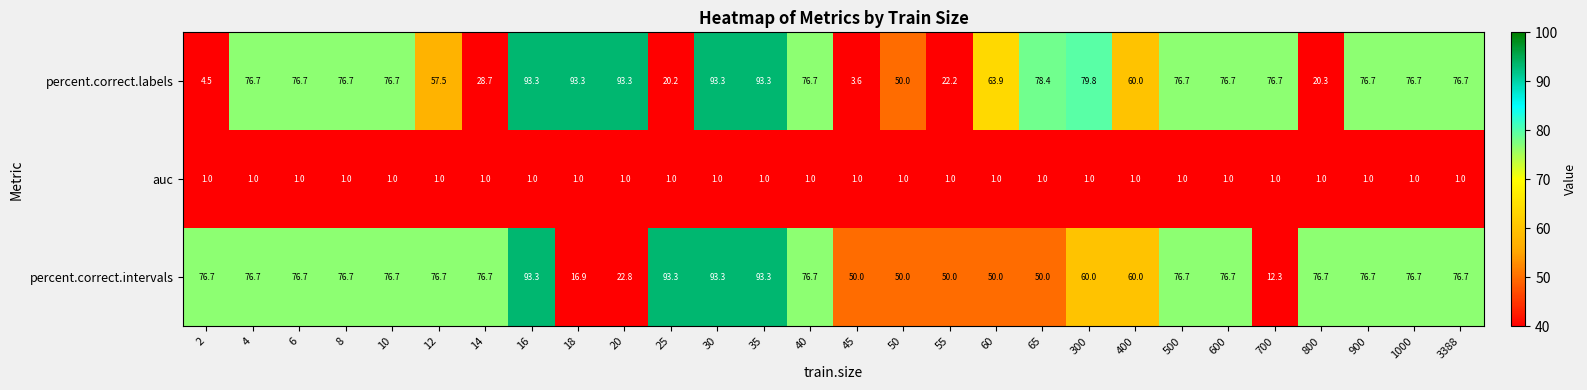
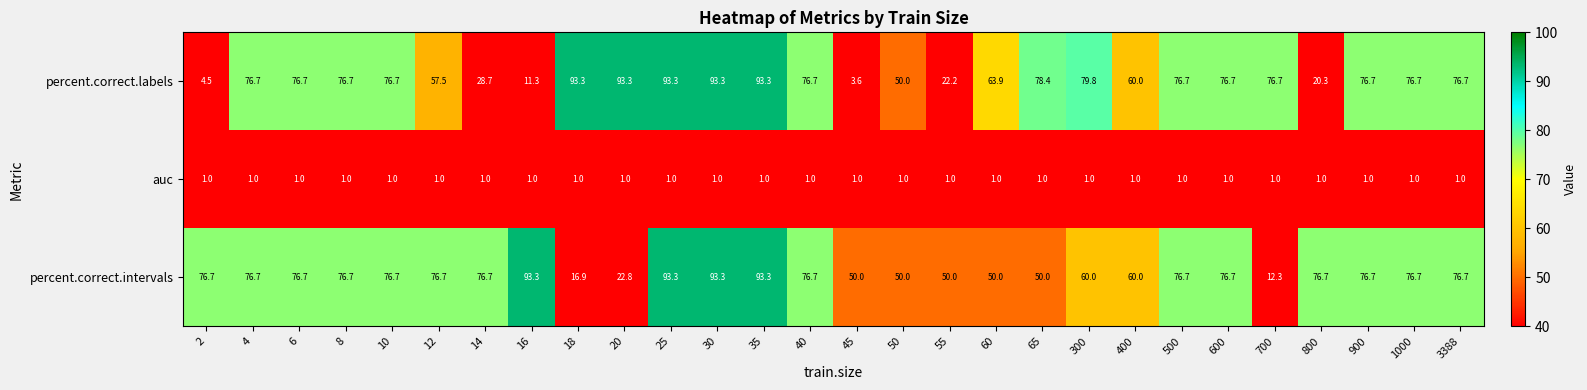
  {
    "percent.correct.labels": {
      "2": 4.5,
      "4": 76.7,
      "6": 76.7,
      "8": 76.7,
      "10": 76.7,
      "12": 57.5,
      "14": 28.7,
-     "16": 93.3,
+     "16": 11.3,
      "18": 93.3,
      "20": 93.3,
-     "25": 20.2,
+     "25": 93.3,
      "30": 93.3,
      "35": 93.3,
      "40": 76.7,
      "45": 3.6,
      "50": 50.0,
      "55": 22.2,
      "60": 63.9,
      "65": 78.4,
      "300": 79.8,
      "400": 60.0,
      "500": 76.7,
      "600": 76.7,
      "700": 76.7,
      "800": 20.3,
      "900": 76.7,
      "1000": 76.7,
      "3388": 76.7
    },
    "auc": {
      "2": 1.0,
      "4": 1.0,
      "6": 1.0,
      "8": 1.0,
      "10": 1.0,
      "12": 1.0,
      "14": 1.0,
      "16": 1.0,
      "18": 1.0,
      "20": 1.0,
      "25": 1.0,
      "30": 1.0,
      "35": 1.0,
      "40": 1.0,
      "45": 1.0,
      "50": 1.0,
      "55": 1.0,
      "60": 1.0,
      "65": 1.0,
      "300": 1.0,
      "400": 1.0,
      "500": 1.0,
      "600": 1.0,
      "700": 1.0,
      "800": 1.0,
      "900": 1.0,
      "1000": 1.0,
      "3388": 1.0
    },
    "percent.correct.intervals": {
      "2": 76.7,
      "4": 76.7,
      "6": 76.7,
      "8": 76.7,
      "10": 76.7,
      "12": 76.7,
      "14": 76.7,
      "16": 93.3,
      "18": 16.9,
      "20": 22.8,
      "25": 93.3,
      "30": 93.3,
      "35": 93.3,
      "40": 76.7,
      "45": 50.0,
      "50": 50.0,
      "55": 50.0,
      "60": 50.0,
      "65": 50.0,
      "300": 60.0,
      "400": 60.0,
      "500": 76.7,
      "600": 76.7,
      "700": 12.3,
      "800": 76.7,
      "900": 76.7,
      "1000": 76.7,
      "3388": 76.7
    }
  }
